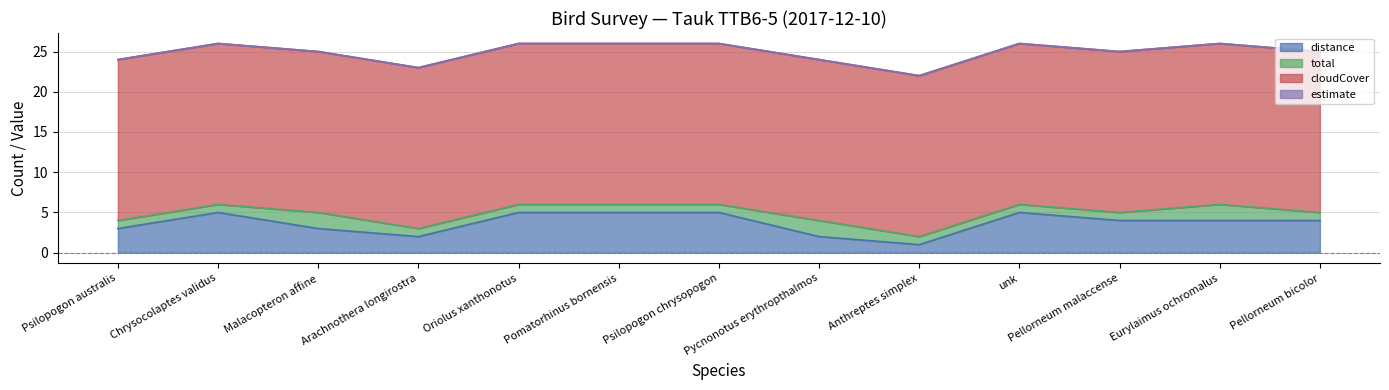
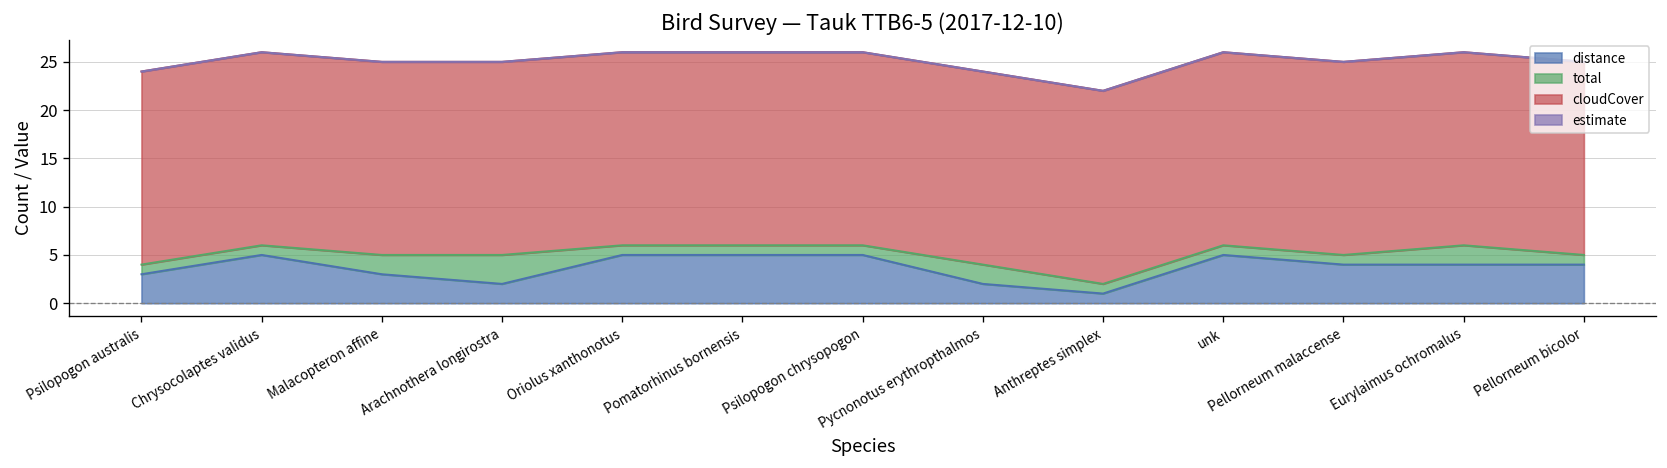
  {
    "total": {
      "Psilopogon australis": 1,
      "Chrysocolaptes validus": 1,
      "Malacopteron affine": 2,
-     "Arachnothera longirostra": 1,
+     "Arachnothera longirostra": 3,
      "Oriolus xanthonotus": 1,
      "Pomatorhinus bornensis": 1,
      "Psilopogon chrysopogon": 1,
      "Pycnonotus erythropthalmos": 2,
      "Anthreptes simplex": 1,
      "unk": 1,
      "Pellorneum malaccense": 1,
      "Eurylaimus ochromalus": 2,
      "Pellorneum bicolor": 1
    }
  }
